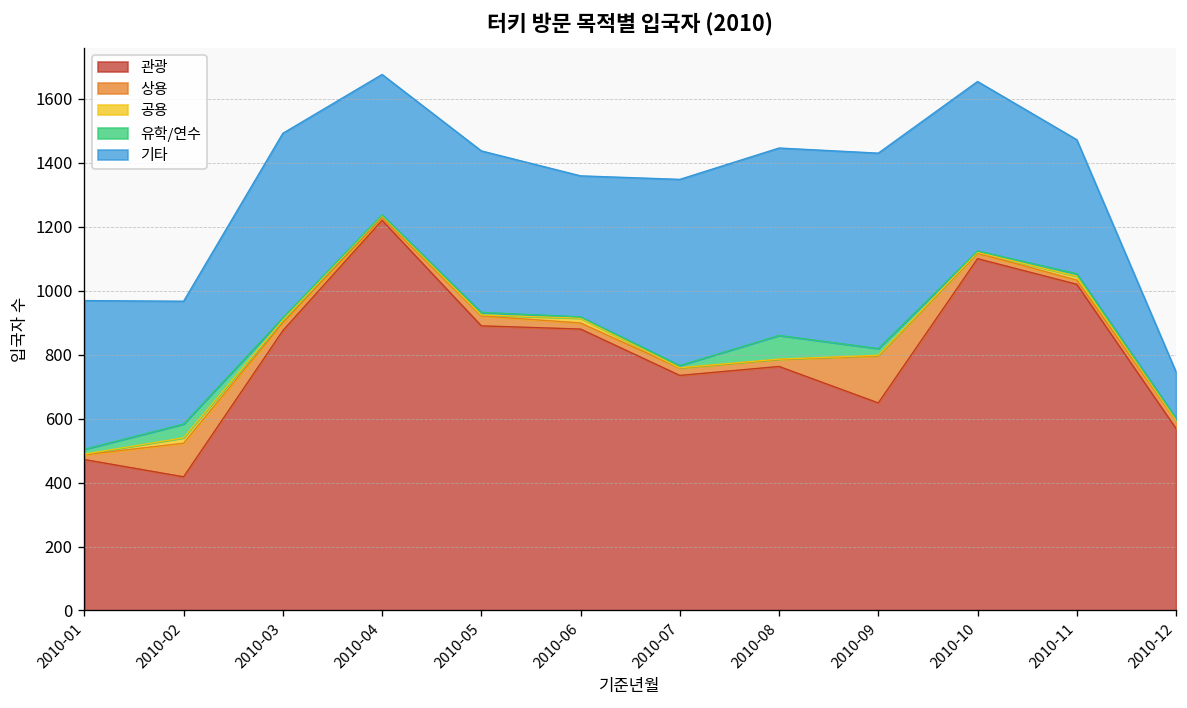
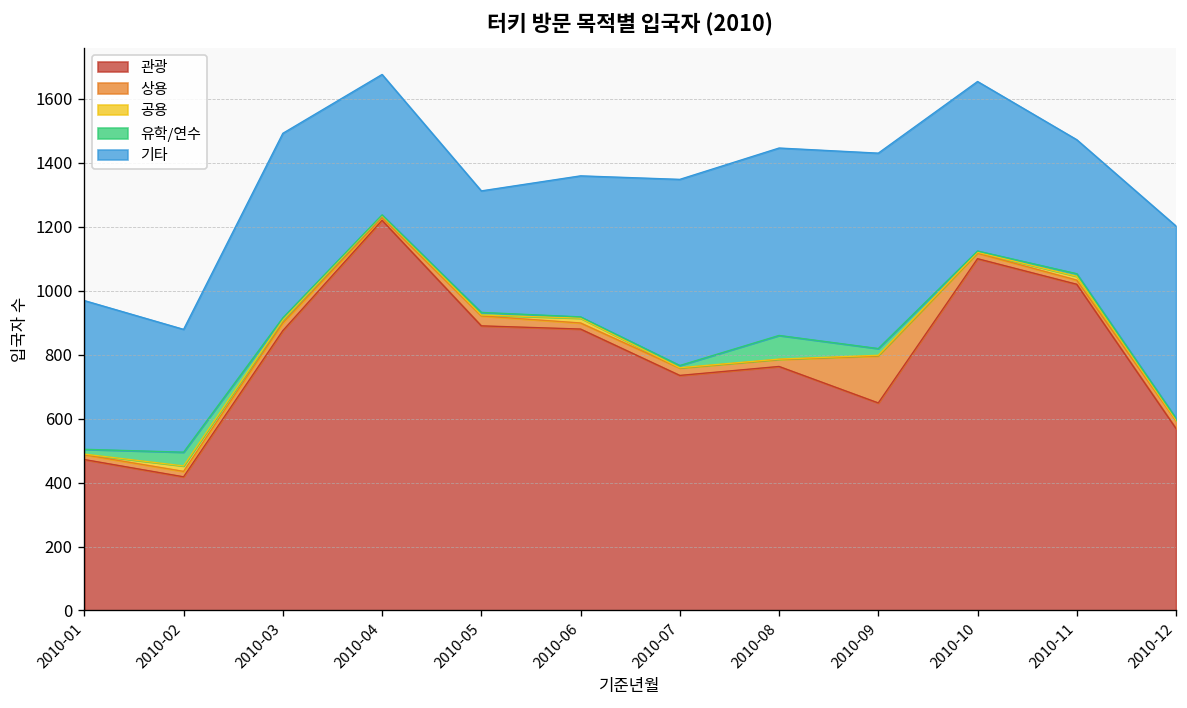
  {
    "관광": {
      "2010-01": 470,
      "2010-02": 420,
      "2010-03": 880,
      "2010-05": 890,
      "2010-06": 880,
      "2010-07": 740,
      "2010-08": 760,
      "2010-09": 650,
      "2010-10": 1100,
      "2010-11": 1020,
      "2010-12": 570
    },
    "상용": {
-     "2010-02": 110,
+     "2010-02": 20,
      "2010-06": 20,
      "2010-11": 10
    },
    "공용": {
      "2010-02": 20
    },
    "유학/연수": {
      "2010-01": 20,
      "2010-02": 40,
      "2010-08": 70,
      "2010-09": 20
    },
    "기타": {
      "2010-01": 470,
      "2010-02": 380,
      "2010-03": 580,
      "2010-04": 440,
-     "2010-05": 510,
+     "2010-05": 380,
      "2010-06": 440,
      "2010-07": 580,
      "2010-08": 590,
      "2010-09": 610,
      "2010-10": 530,
      "2010-11": 420,
-     "2010-12": 150
+     "2010-12": 600
    }
  }
